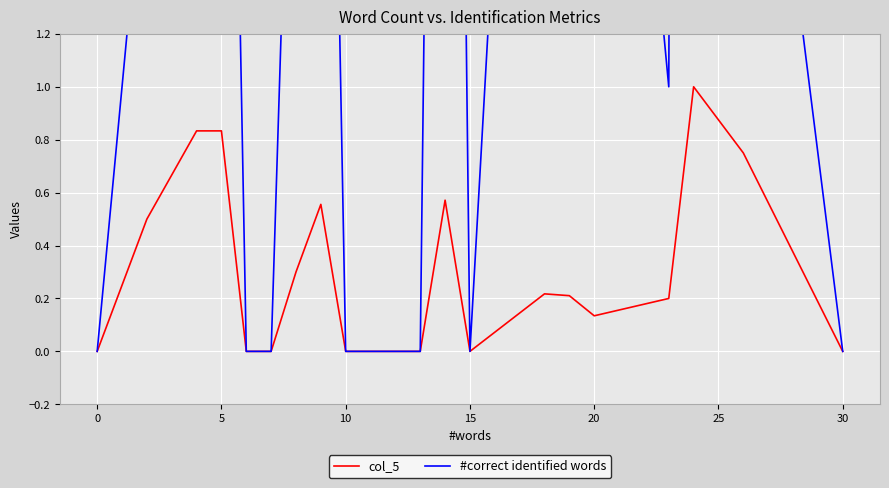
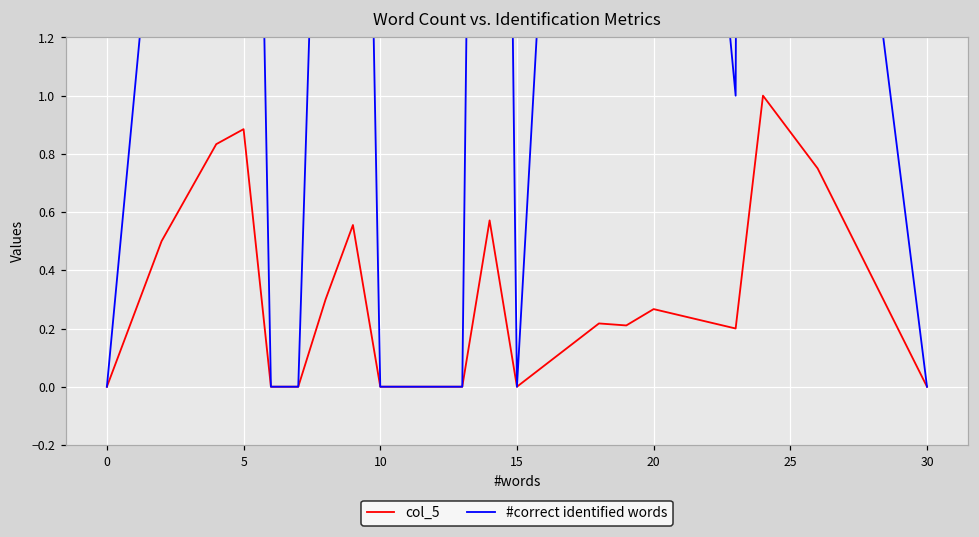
  {
    "col_5": {
-     "5": 0.83,
-     "20": 0.13
+     "5": 0.88,
+     "20": 0.27
    }
  }
